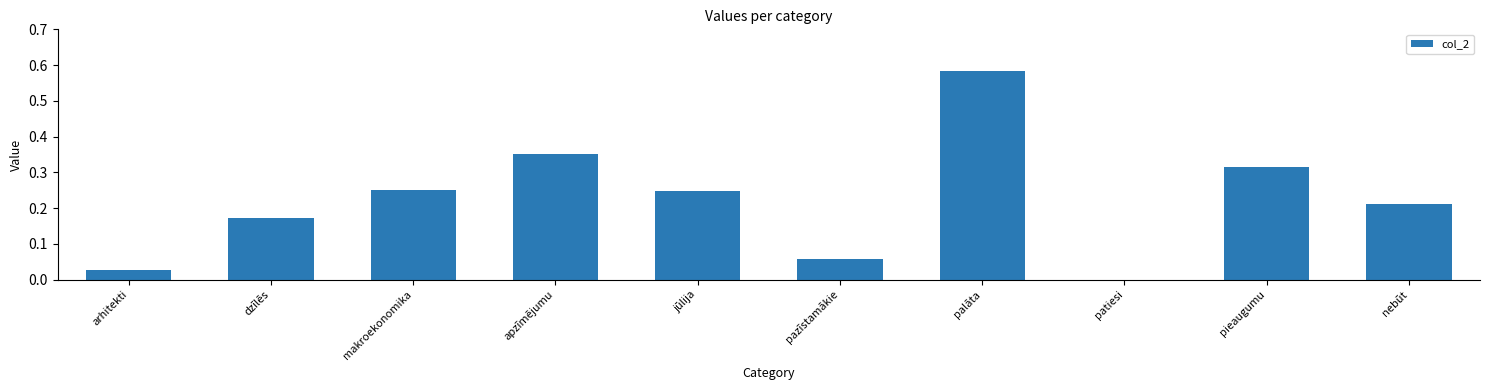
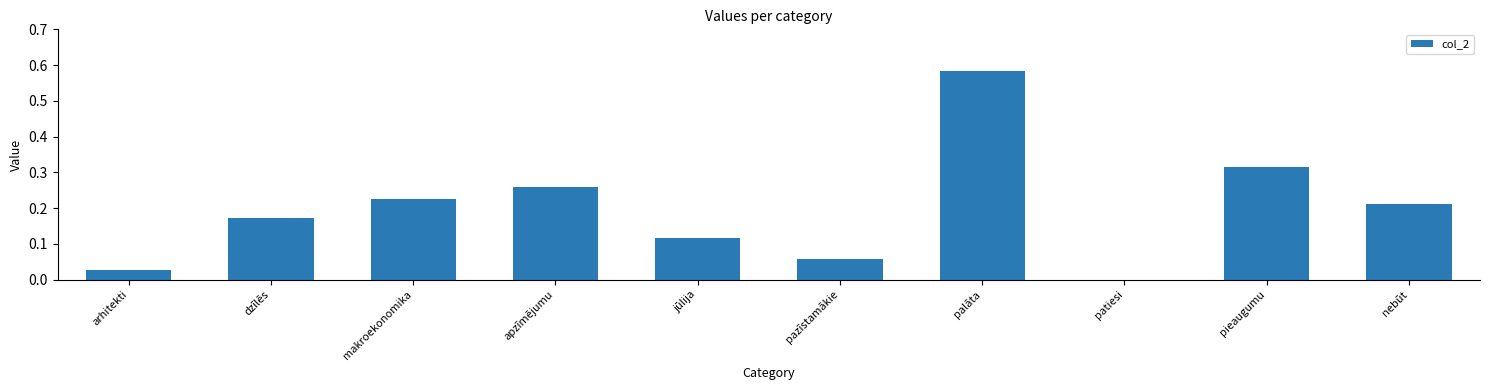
  {
    "arhitekti": 0.03,
    "dzīlēs": 0.17,
-   "makroekonomika": 0.25,
-   "apzīmējumu": 0.35,
-   "jūlija": 0.25,
+   "makroekonomika": 0.22,
+   "apzīmējumu": 0.26,
+   "jūlija": 0.12,
    "pazīstamākie": 0.06,
    "palāta": 0.58,
    "pieaugumu": 0.31,
    "nebūt": 0.21
  }
